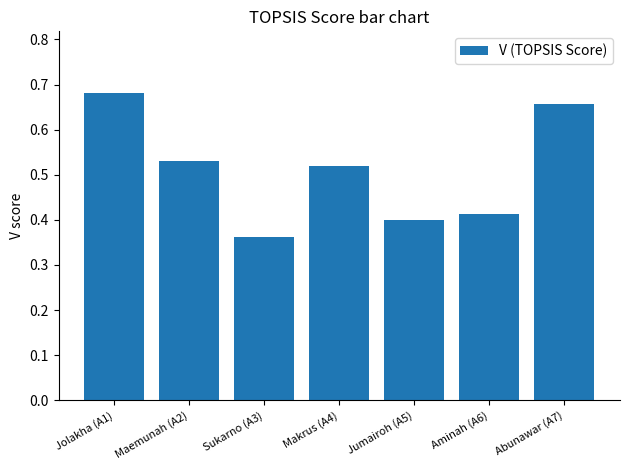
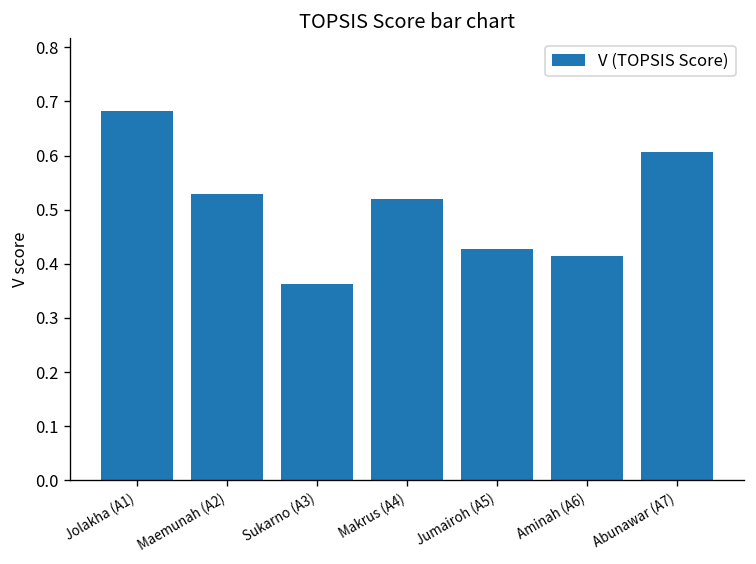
  {
    "Jolakha (A1)": 0.68,
    "Maemunah (A2)": 0.53,
    "Sukarno (A3)": 0.36,
    "Makrus (A4)": 0.52,
-   "Jumairoh (A5)": 0.40,
+   "Jumairoh (A5)": 0.43,
    "Aminah (A6)": 0.41,
-   "Abunawar (A7)": 0.66
+   "Abunawar (A7)": 0.61
  }
